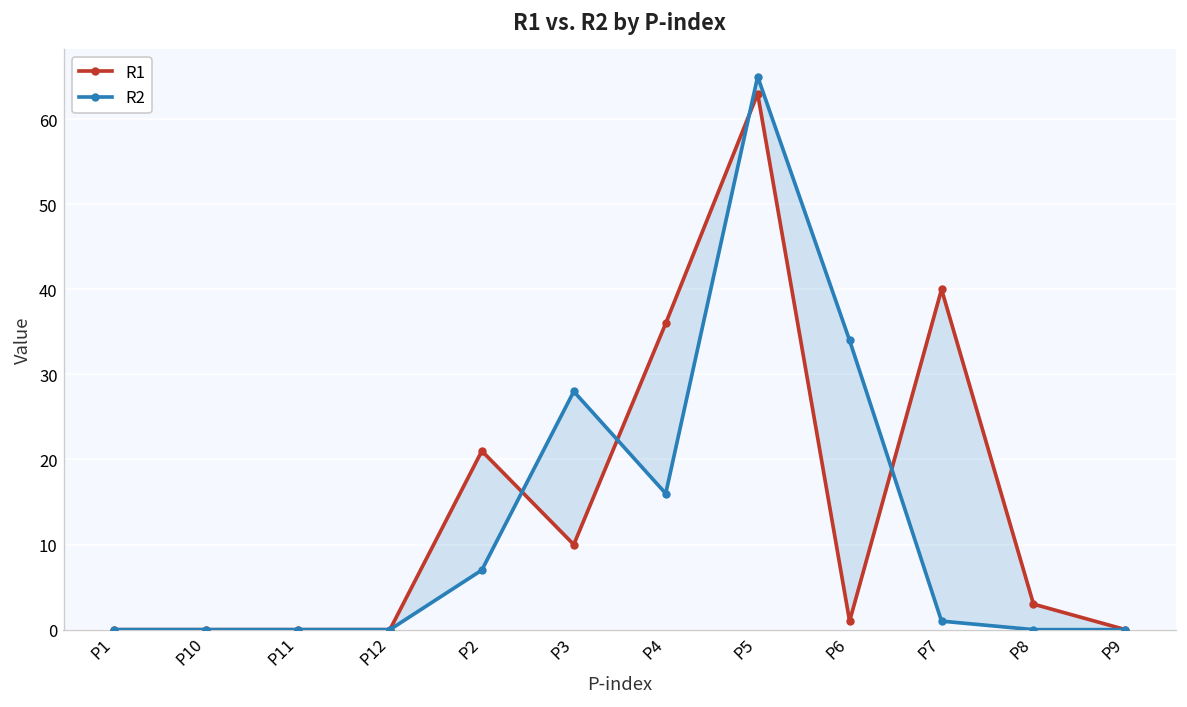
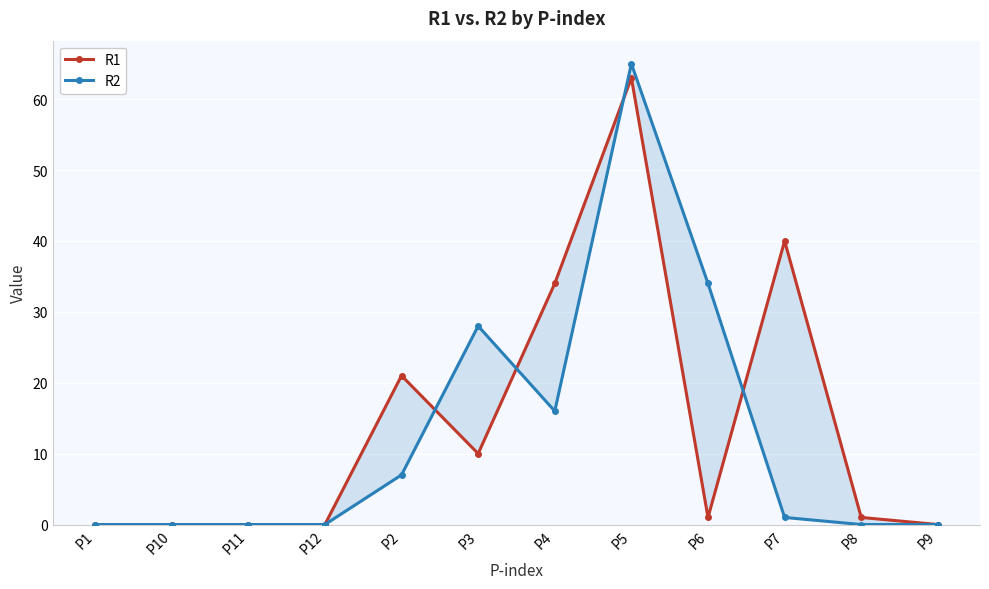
  {
    "R1": {
      "P3": 10,
-     "P4": 36,
+     "P4": 34,
      "P5": 63,
      "P6": 1,
-     "P8": 3
+     "P8": 1
    }
  }
